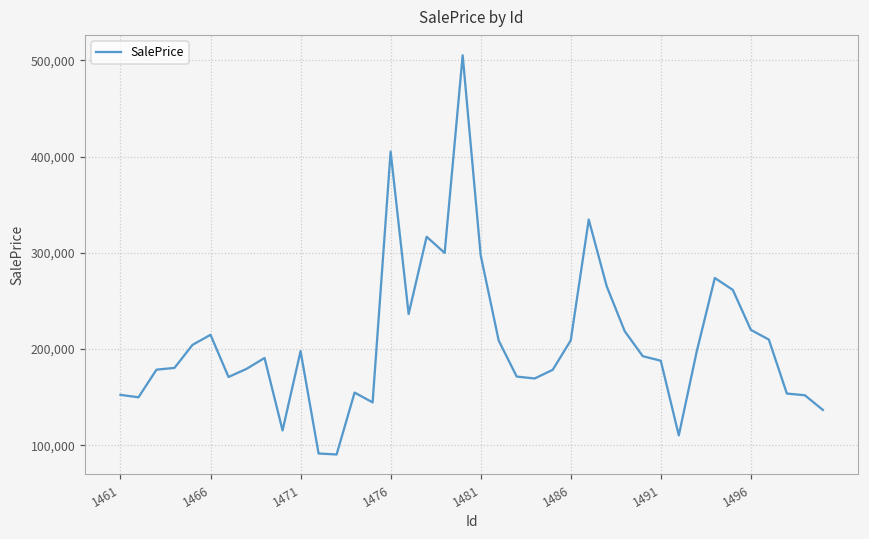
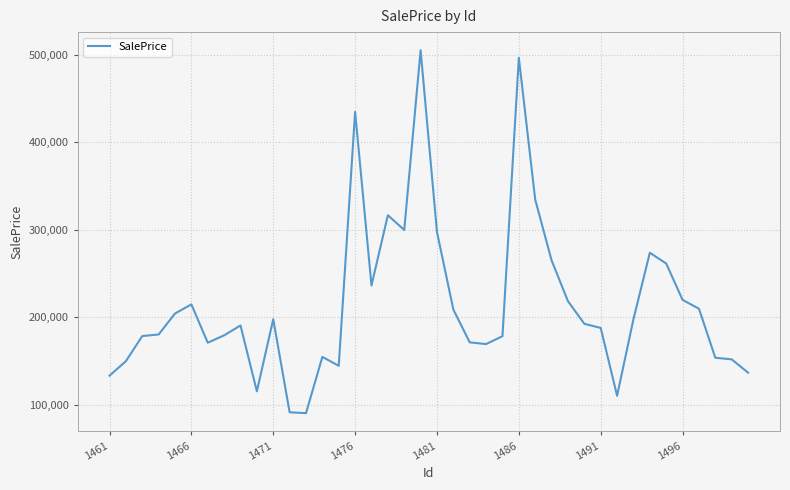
  {
-   "1461": "150,000",
+   "1461": "130,000",
    "1466": "210,000",
    "1471": "200,000",
-   "1476": "410,000",
+   "1476": "430,000",
    "1481": "300,000",
-   "1486": "210,000",
+   "1486": "500,000",
    "1491": "190,000",
    "1496": "220,000"
  }
